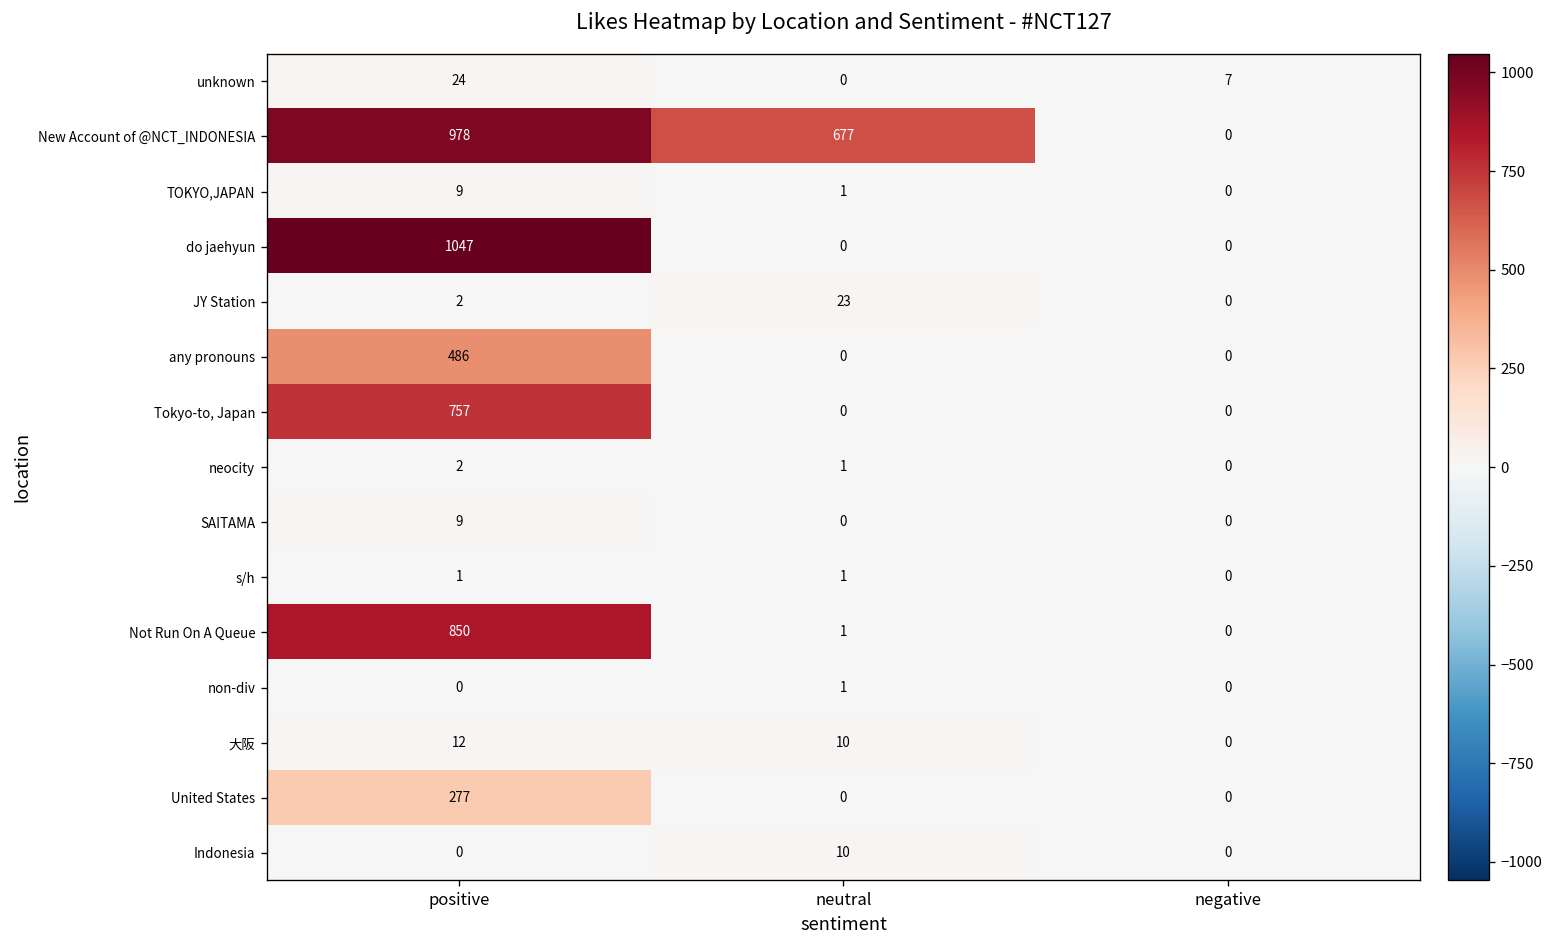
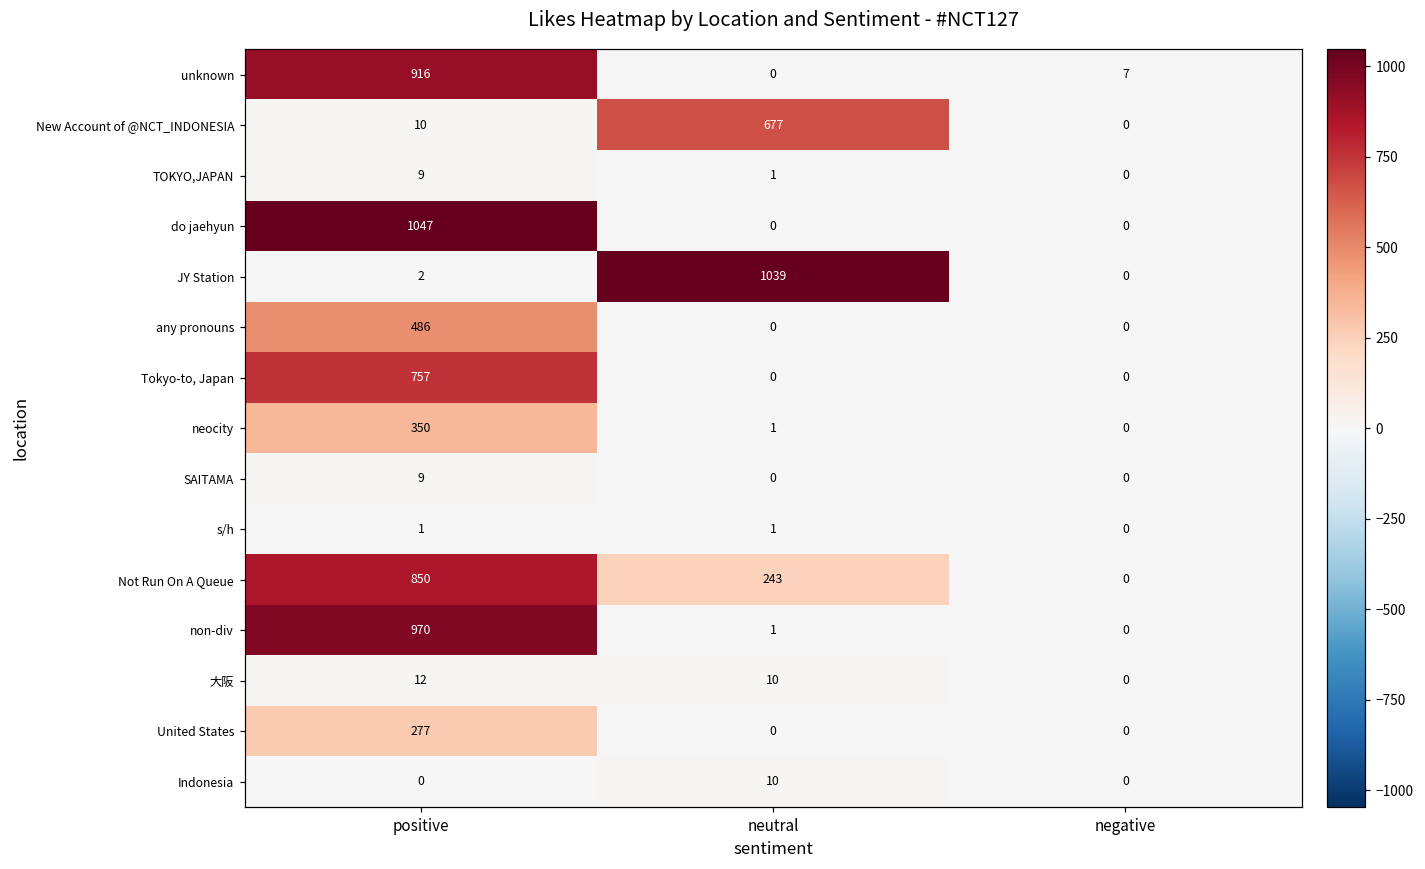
  {
    "unknown": {
-     "positive": 24,
+     "positive": 916,
      "neutral": 0,
      "negative": 7
    },
    "New Account of @NCT_INDONESIA": {
-     "positive": 978,
+     "positive": 10,
      "neutral": 677,
      "negative": 0
    },
    "TOKYO,JAPAN": {
      "positive": 9,
      "neutral": 1,
      "negative": 0
    },
    "do jaehyun": {
      "positive": 1047,
      "neutral": 0,
      "negative": 0
    },
    "JY Station": {
      "positive": 2,
-     "neutral": 23,
+     "neutral": 1039,
      "negative": 0
    },
    "any pronouns": {
      "positive": 486,
      "neutral": 0,
      "negative": 0
    },
    "Tokyo-to, Japan": {
      "positive": 757,
      "neutral": 0,
      "negative": 0
    },
    "neocity": {
-     "positive": 2,
+     "positive": 350,
      "neutral": 1,
      "negative": 0
    },
    "SAITAMA": {
      "positive": 9,
      "neutral": 0,
      "negative": 0
    },
    "s/h": {
      "positive": 1,
      "neutral": 1,
      "negative": 0
    },
    "Not Run On A Queue": {
      "positive": 850,
-     "neutral": 1,
+     "neutral": 243,
      "negative": 0
    },
    "non-div": {
-     "positive": 0,
+     "positive": 970,
      "neutral": 1,
      "negative": 0
    },
    "大阪": {
      "positive": 12,
      "neutral": 10,
      "negative": 0
    },
    "United States": {
      "positive": 277,
      "neutral": 0,
      "negative": 0
    },
    "Indonesia": {
      "positive": 0,
      "neutral": 10,
      "negative": 0
    }
  }
